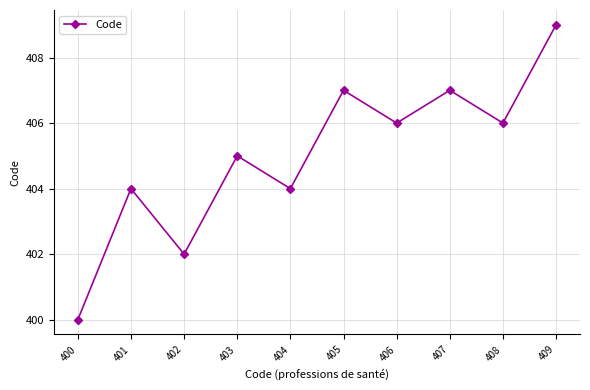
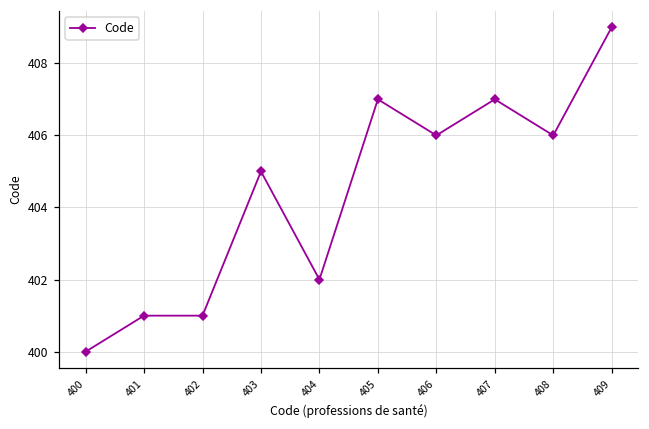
  {
    "400": 400,
-   "401": 404,
-   "402": 402,
+   "401": 401,
+   "402": 401,
    "403": 405,
-   "404": 404,
+   "404": 402,
    "405": 407,
    "406": 406,
    "407": 407,
    "408": 406,
    "409": 409
  }
